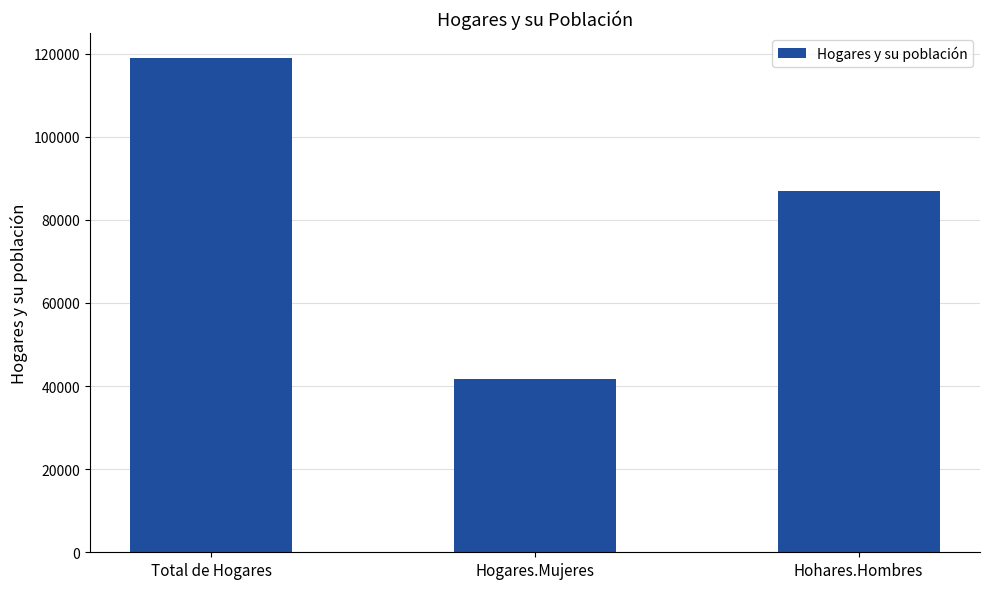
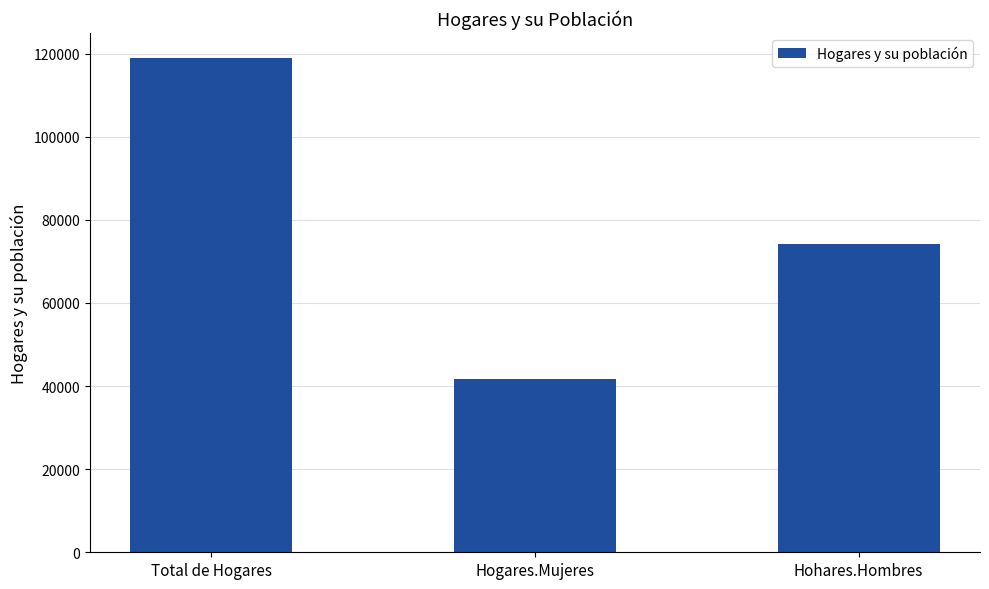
  {
    "Total de Hogares": 119000,
    "Hogares.Mujeres": 42000,
-   "Hohares.Hombres": 87000
+   "Hohares.Hombres": 74000
  }
